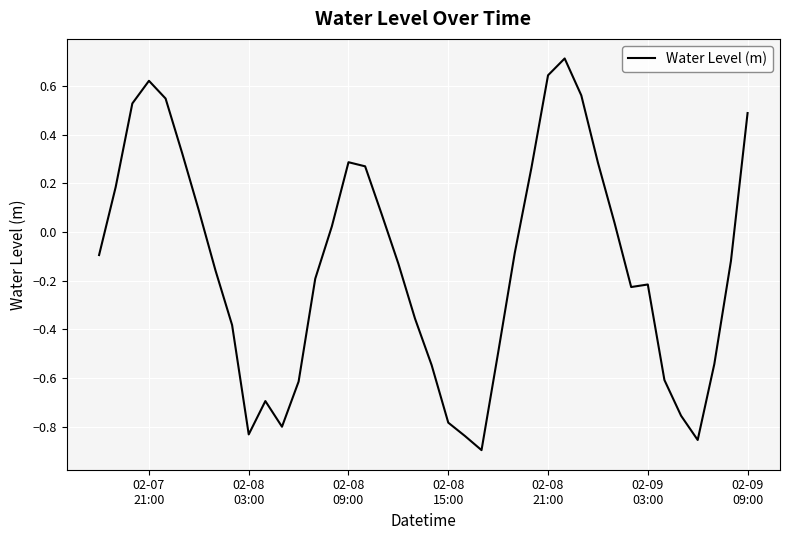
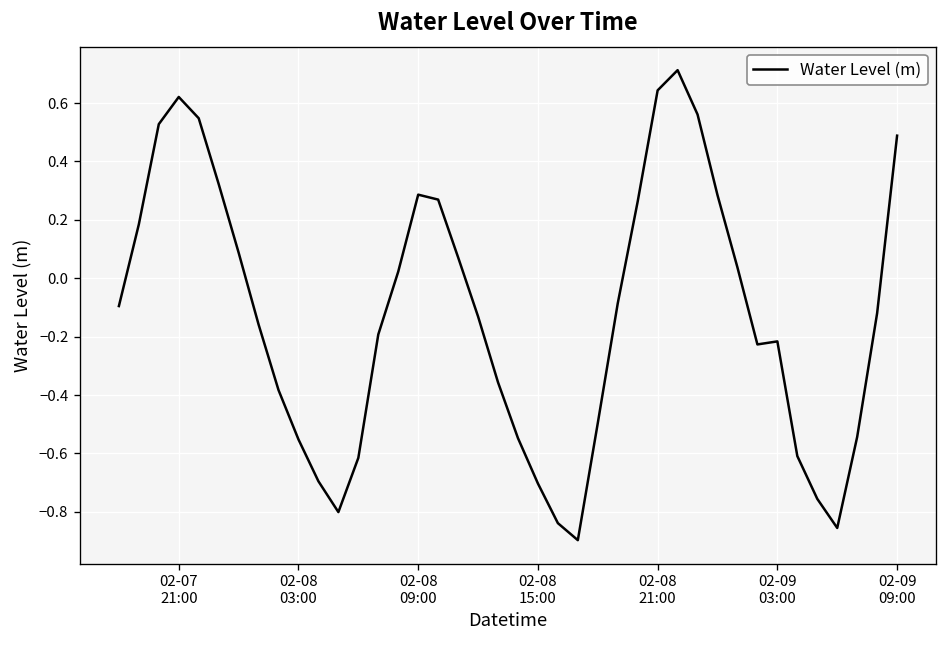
  {
    "02-07 21:00": 0.62,
-   "02-08 03:00": -0.83,
+   "02-08 03:00": -0.55,
    "02-08 09:00": 0.29,
-   "02-08 15:00": -0.78,
+   "02-08 15:00": -0.70,
    "02-08 21:00": 0.64,
    "02-09 03:00": -0.22,
    "02-09 09:00": 0.49
  }
